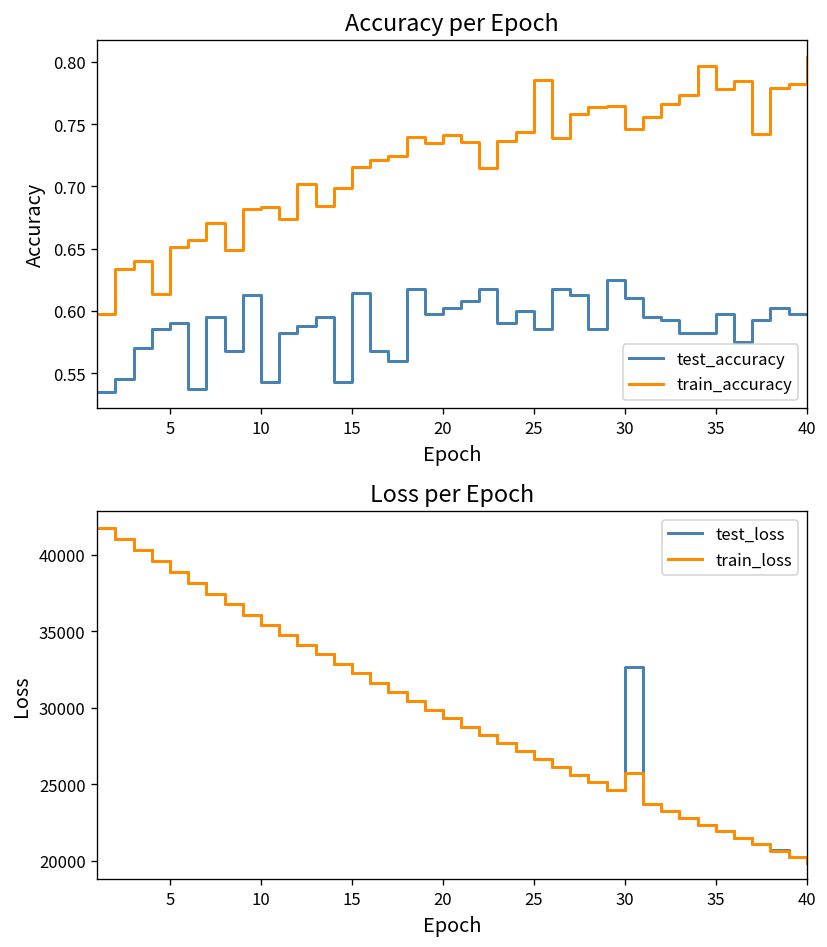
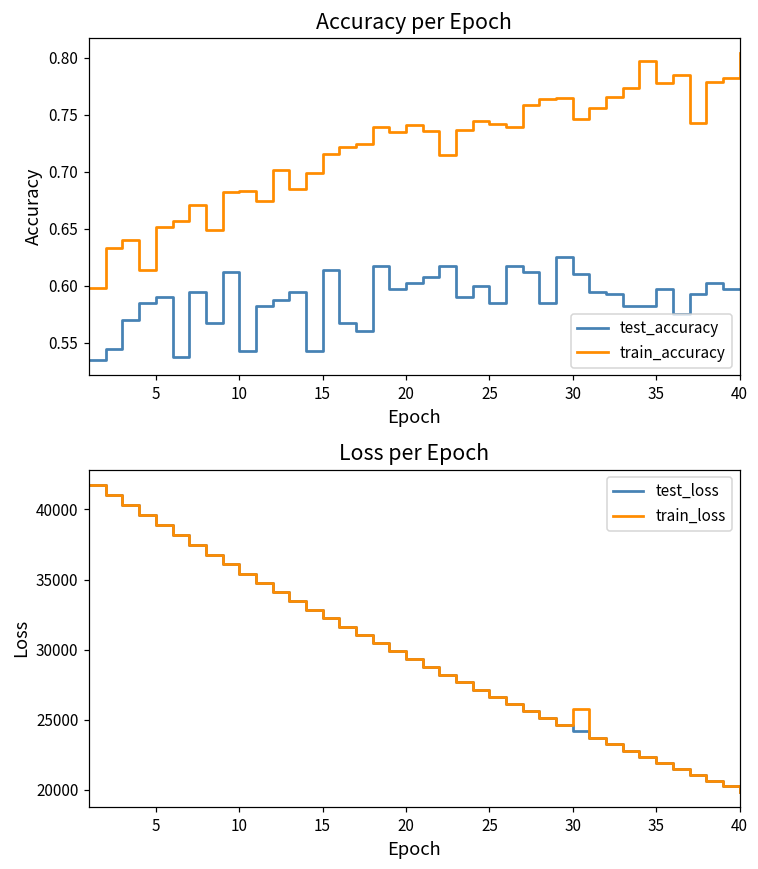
  {
    "Accuracy per Epoch": {
      "test_accuracy": {
        "5": 0.590,
        "10": 0.543,
        "15": 0.614,
        "20": 0.603,
        "25": 0.585,
        "30": 0.610,
        "35": 0.598,
        "40": 0.597
      },
      "train_accuracy": {
        "5": 0.651,
        "10": 0.683,
        "15": 0.715,
        "20": 0.741,
-       "25": 0.786,
+       "25": 0.742,
        "30": 0.746,
        "35": 0.778,
        "40": 0.804
      }
    },
    "Loss per Epoch": {
      "test_loss": {
-       "30": 32600
+       "30": 24200
      },
      "train_loss": {
        "30": 25800
      }
    }
  }
